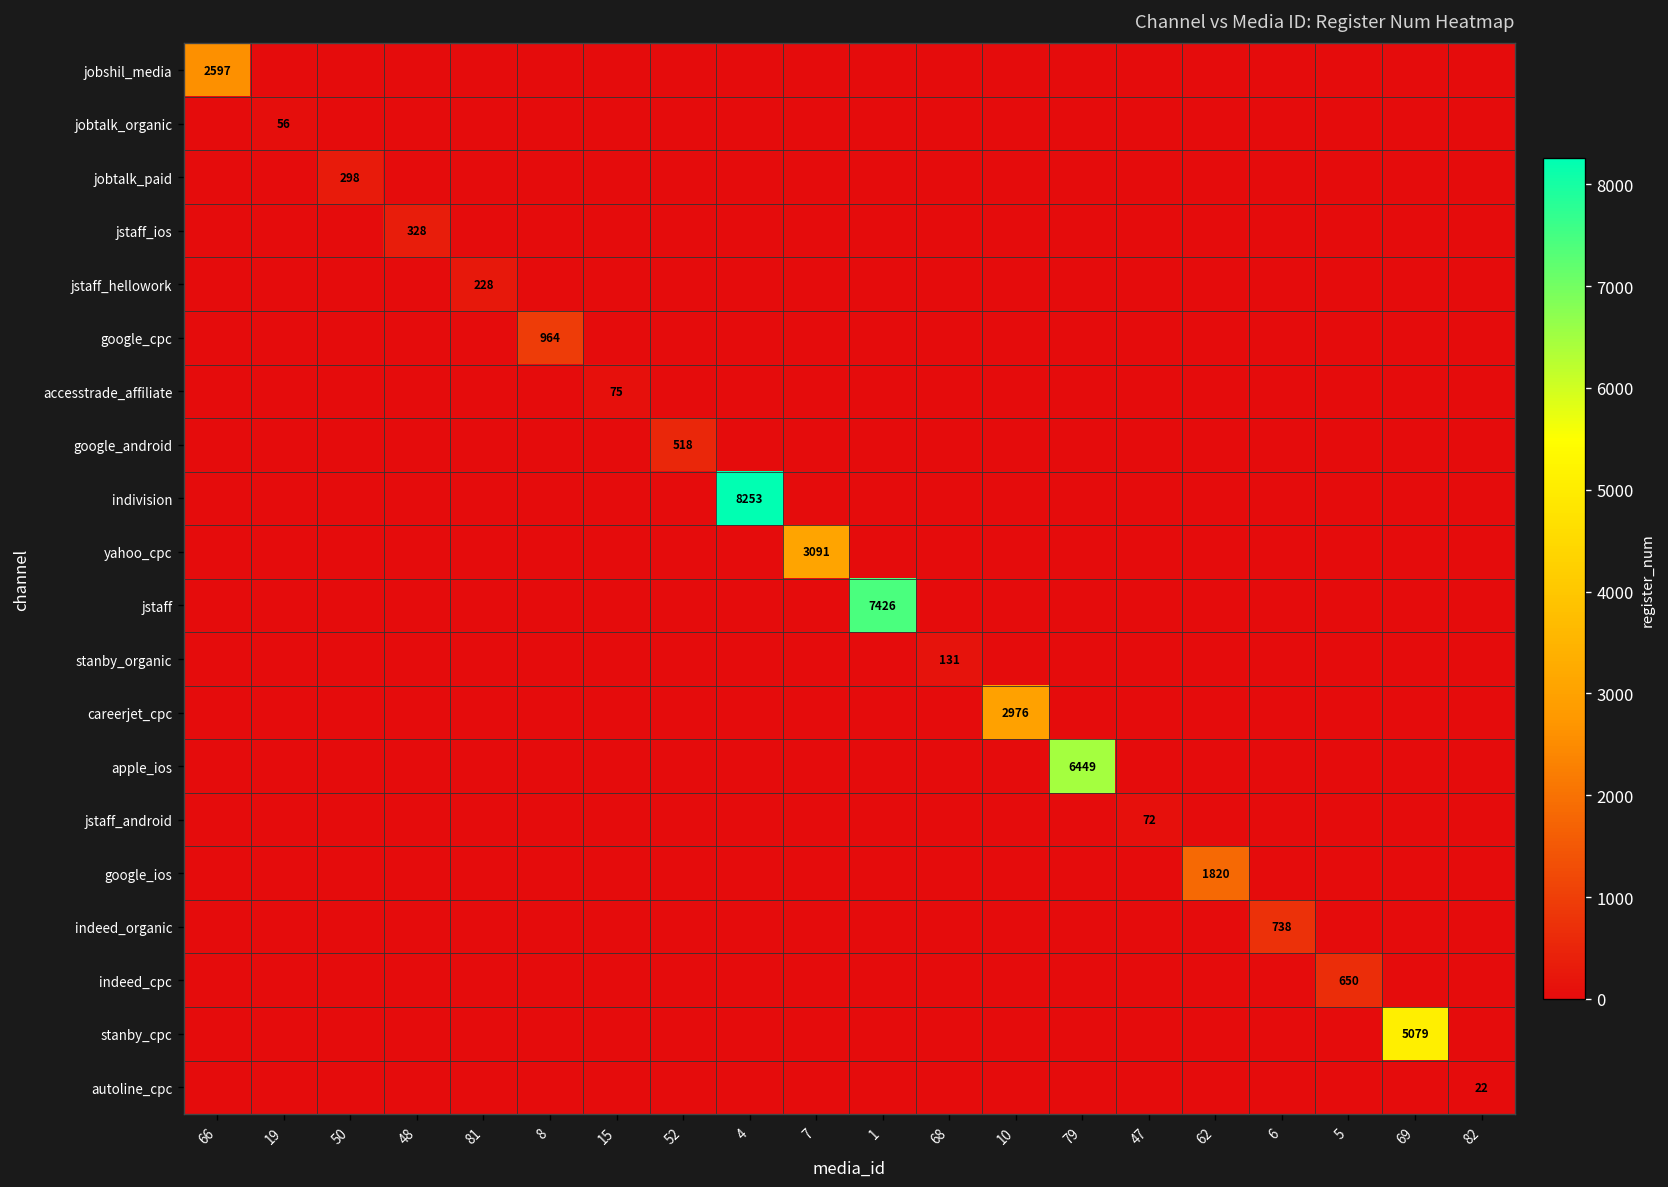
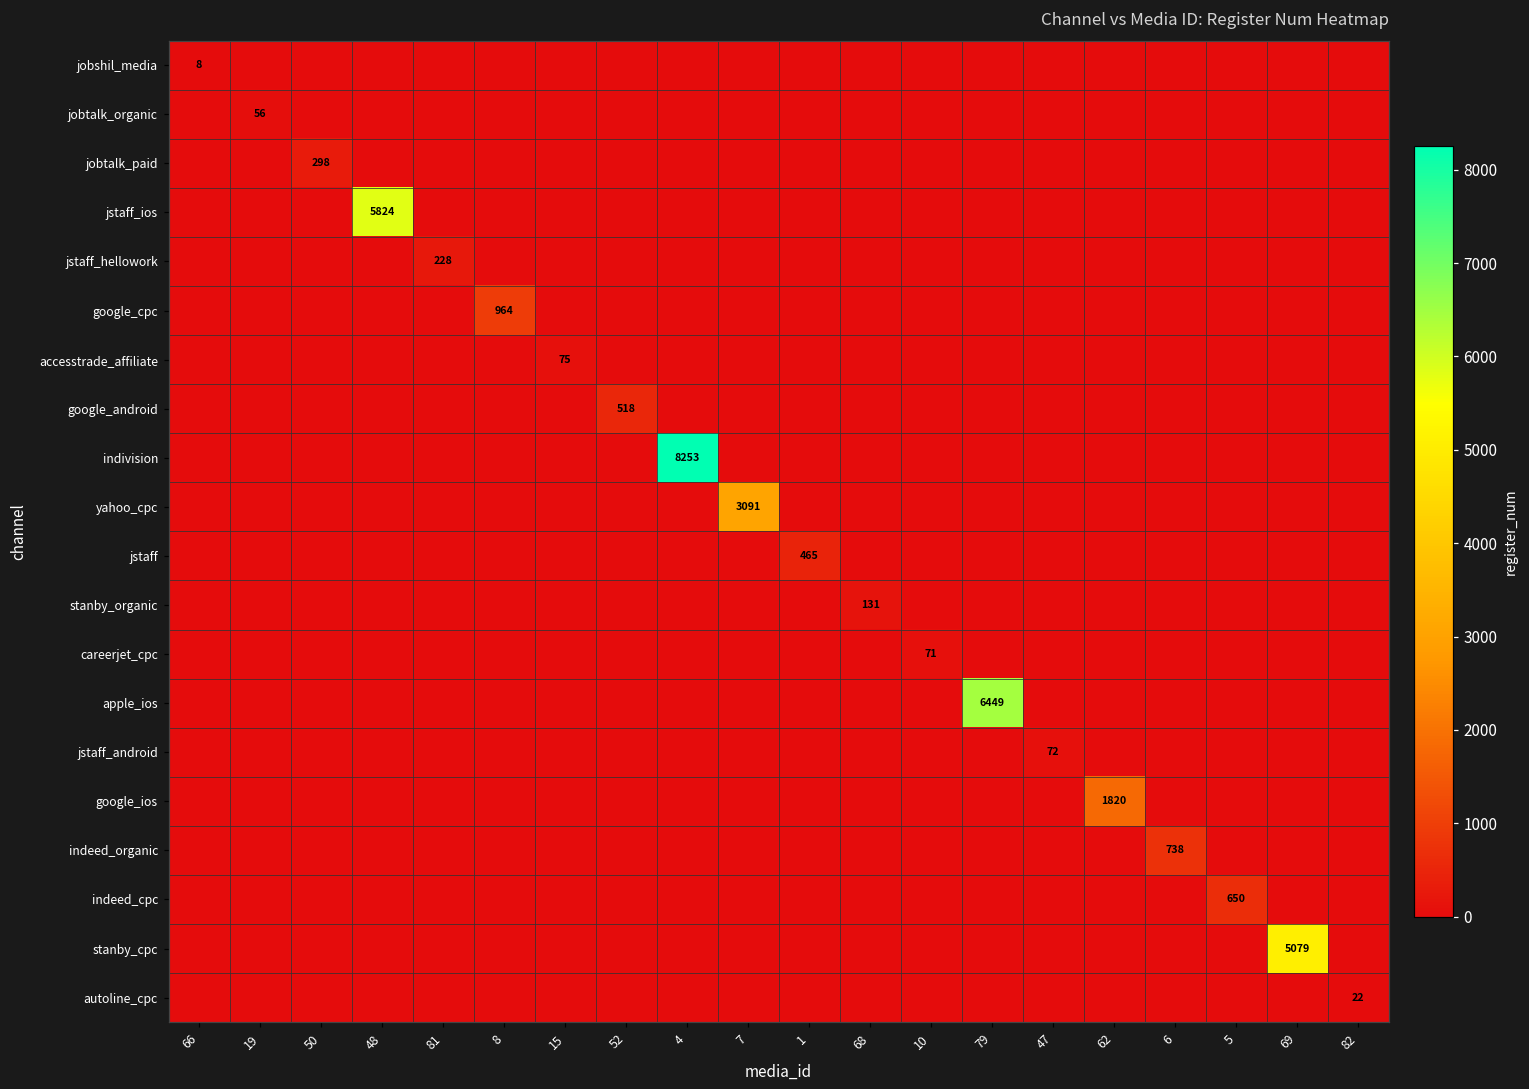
  {
    "jobshil_media": {
-     "66": 2597
+     "66": 8
    },
    "jobtalk_organic": {
      "19": 56
    },
    "jobtalk_paid": {
      "50": 298
    },
    "jstaff_ios": {
-     "48": 328
+     "48": 5824
    },
    "jstaff_hellowork": {
      "81": 228
    },
    "google_cpc": {
      "8": 964
    },
    "accesstrade_affiliate": {
      "15": 75
    },
    "google_android": {
      "52": 518
    },
    "indivision": {
      "4": 8253
    },
    "yahoo_cpc": {
      "7": 3091
    },
    "jstaff": {
-     "1": 7426
+     "1": 465
    },
    "stanby_organic": {
      "68": 131
    },
    "careerjet_cpc": {
-     "10": 2976
+     "10": 71
    },
    "apple_ios": {
      "79": 6449
    },
    "jstaff_android": {
      "47": 72
    },
    "google_ios": {
      "62": 1820
    },
    "indeed_organic": {
      "6": 738
    },
    "indeed_cpc": {
      "5": 650
    },
    "stanby_cpc": {
      "69": 5079
    },
    "autoline_cpc": {
      "82": 22
    }
  }
